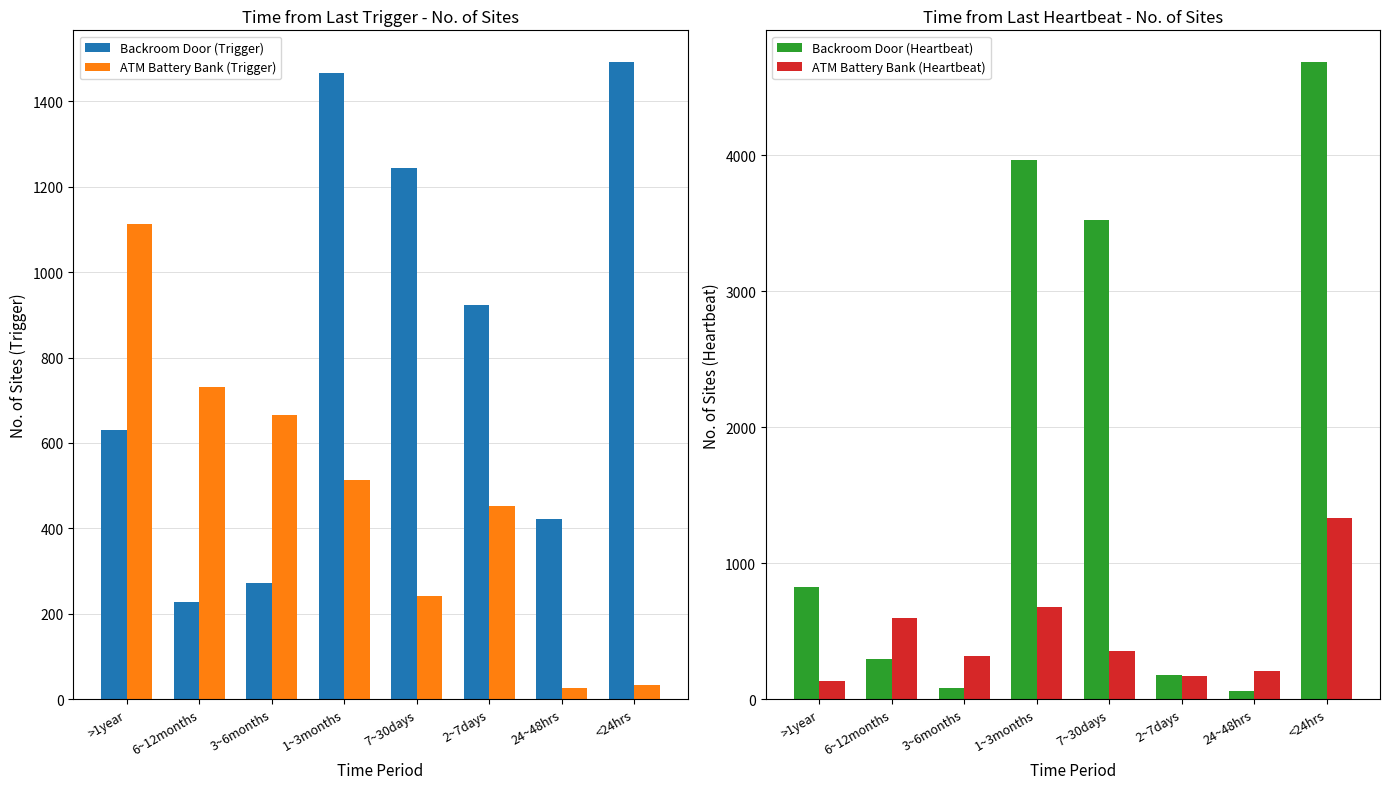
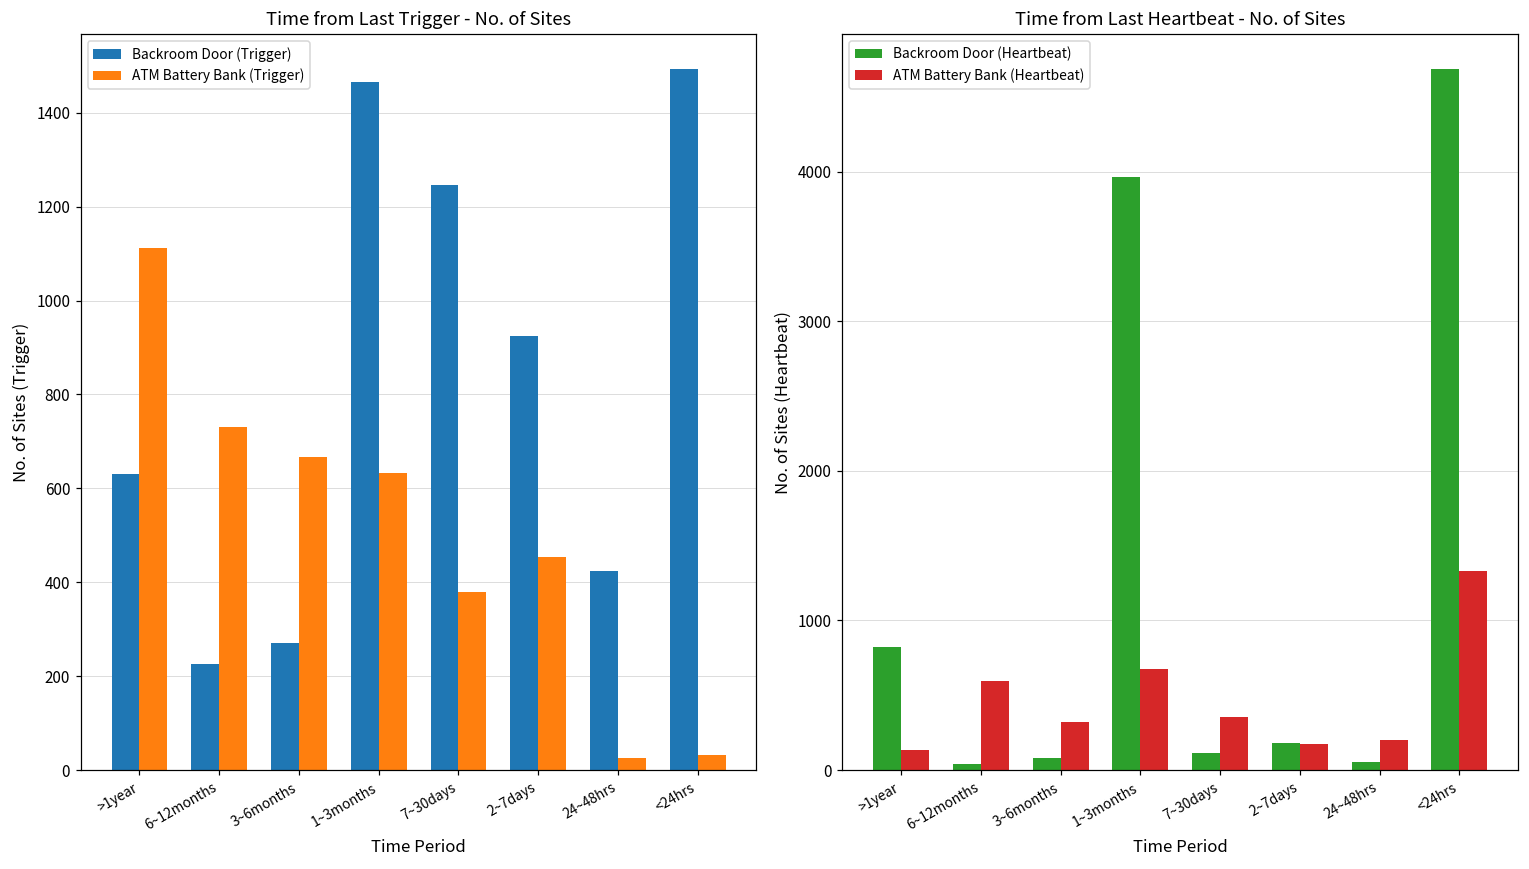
  {
    "Time from Last Trigger - No. of Sites": {
      "Backroom Door (Trigger)": {
        ">1year": 630,
        "6~12months": 230,
        "3~6months": 270,
        "1~3months": 1470,
        "7~30days": 1250,
        "2~7days": 920,
        "24~48hrs": 420,
        "<24hrs": 1490
      },
      "ATM Battery Bank (Trigger)": {
        ">1year": 1110,
        "6~12months": 730,
        "3~6months": 670,
-       "1~3months": 510,
-       "7~30days": 240,
+       "1~3months": 630,
+       "7~30days": 380,
        "2~7days": 450,
        "24~48hrs": 30,
        "<24hrs": 30
      }
    },
    "Time from Last Heartbeat - No. of Sites": {
      "Backroom Door (Heartbeat)": {
        ">1year": 830,
-       "6~12months": 300,
+       "6~12months": 40,
        "3~6months": 80,
        "1~3months": 3970,
-       "7~30days": 3520,
+       "7~30days": 110,
        "2~7days": 180,
        "24~48hrs": 60,
        "<24hrs": 4680
      },
      "ATM Battery Bank (Heartbeat)": {
        ">1year": 130,
        "6~12months": 590,
        "3~6months": 320,
        "1~3months": 680,
        "7~30days": 350,
        "2~7days": 170,
        "24~48hrs": 200,
        "<24hrs": 1330
      }
    }
  }
